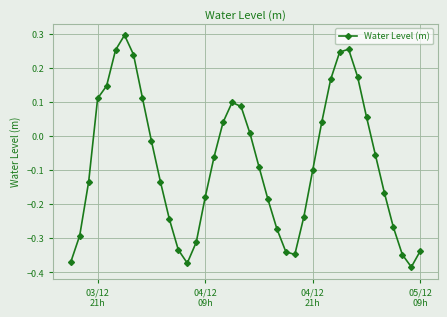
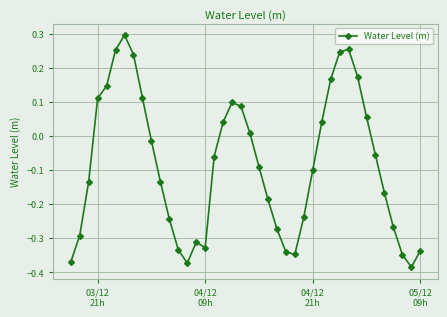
  {
    "03/12 21h": 0.11,
-   "04/12 09h": -0.18,
+   "04/12 09h": -0.33,
    "04/12 21h": -0.10,
    "05/12 09h": -0.34
  }
